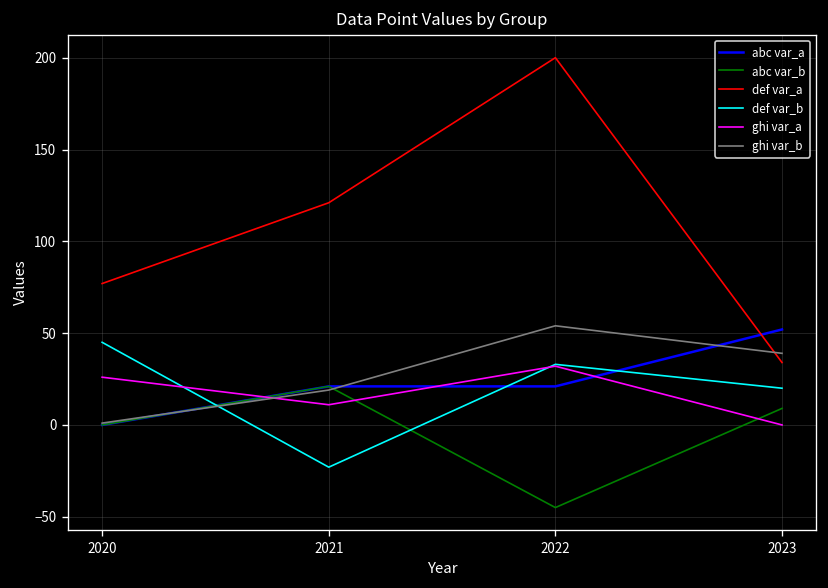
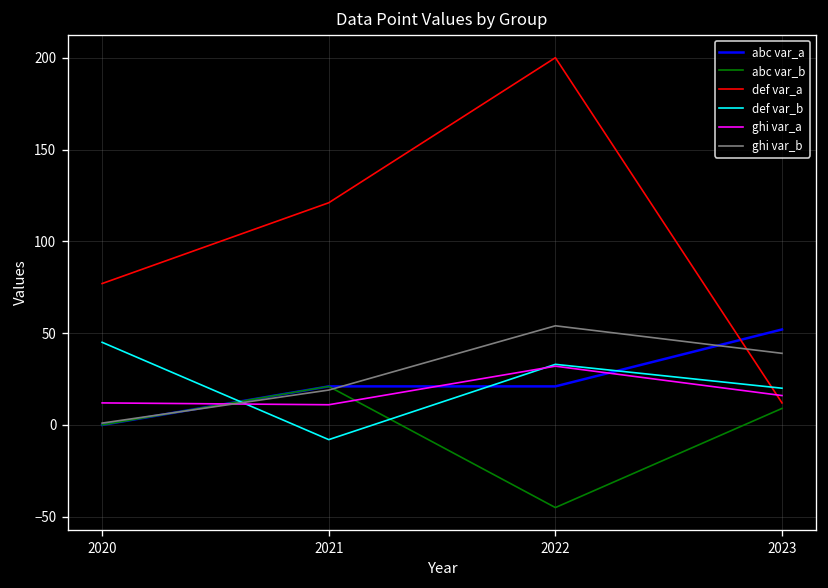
  {
    "abc var_a": {
      "2022": 21,
      "2023": 52
    },
    "abc var_b": {
      "2022": -45,
      "2023": 9
    },
    "def var_a": {
      "2020": 77,
      "2021": 121,
      "2022": 200,
-     "2023": 34
+     "2023": 12
    },
    "def var_b": {
      "2020": 45,
-     "2021": -23,
+     "2021": -8,
      "2023": 20
    },
    "ghi var_a": {
-     "2020": 26,
+     "2020": 12,
      "2021": 11,
-     "2023": 0
+     "2023": 16
    },
    "ghi var_b": {
      "2021": 19,
      "2022": 54,
      "2023": 39
    }
  }
